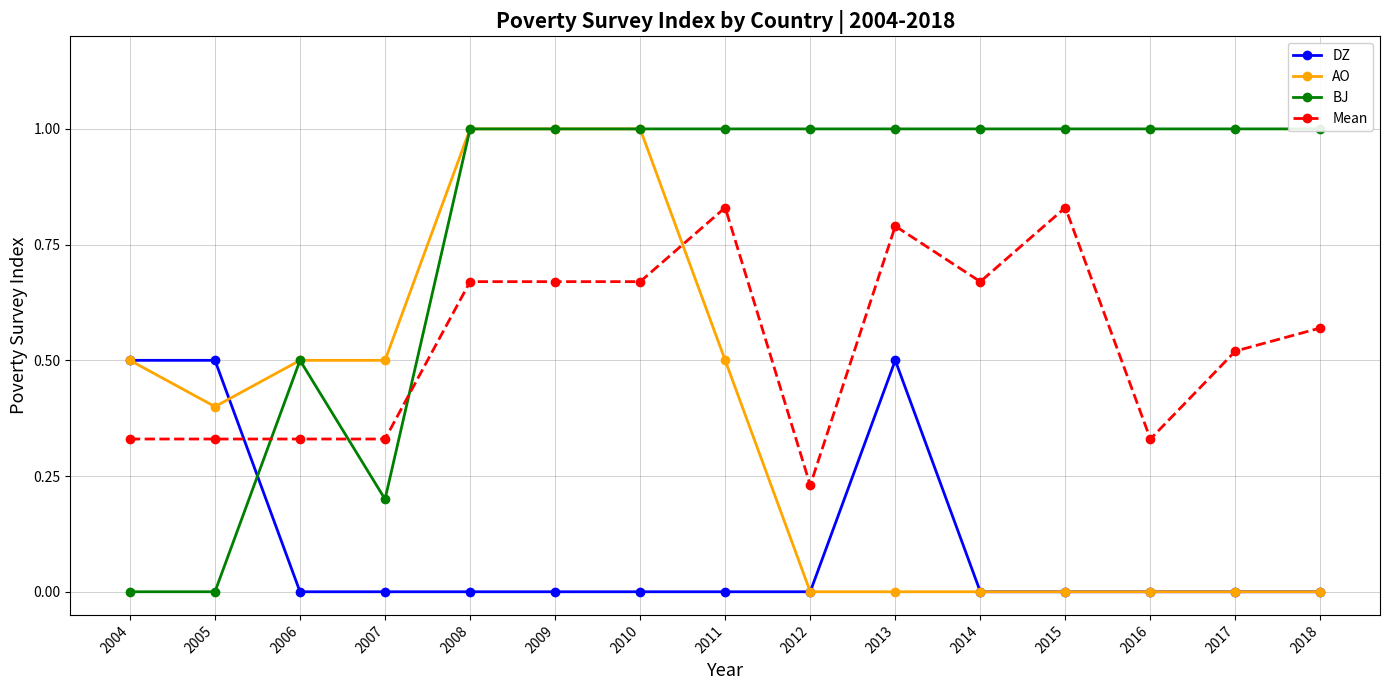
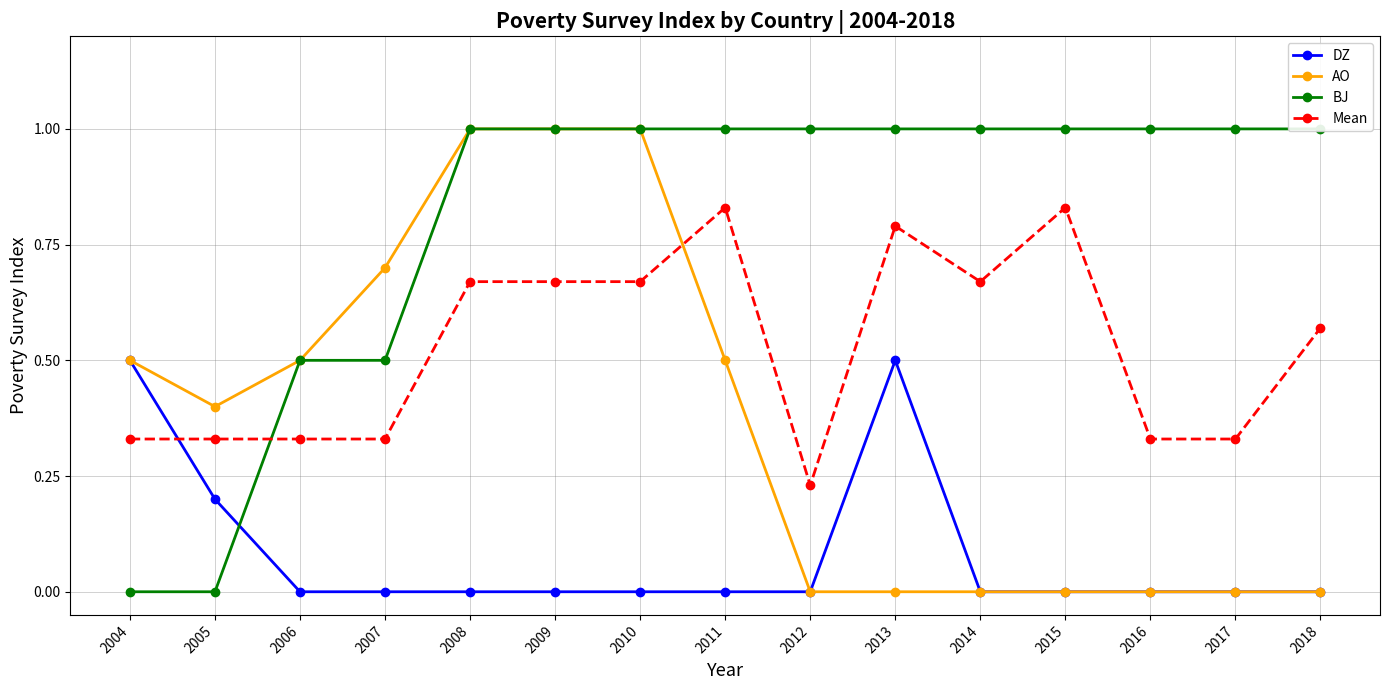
  {
    "DZ": {
-     "2005": 0.5,
+     "2005": 0.2,
      "2006": 0.0,
      "2007": 0.0,
      "2008": 0.0,
      "2009": 0.0,
      "2010": 0.0,
      "2011": 0.0,
      "2013": 0.5
    },
    "AO": {
      "2005": 0.4,
-     "2007": 0.5,
+     "2007": 0.7,
      "2011": 0.5,
      "2013": 0.0
    },
    "BJ": {
      "2004": 0.0,
      "2005": 0.0,
-     "2007": 0.2,
+     "2007": 0.5,
      "2011": 1.0,
      "2012": 1.0,
      "2013": 1.0,
      "2014": 1.0,
      "2015": 1.0,
      "2016": 1.0,
      "2017": 1.0
    },
    "Mean": {
      "2004": 0.33,
      "2005": 0.33,
      "2006": 0.33,
      "2007": 0.33,
      "2008": 0.67,
      "2009": 0.67,
      "2010": 0.67,
      "2011": 0.83,
      "2012": 0.23,
      "2013": 0.79,
      "2014": 0.67,
      "2015": 0.83,
      "2016": 0.33,
-     "2017": 0.52,
+     "2017": 0.33,
      "2018": 0.57
    }
  }
